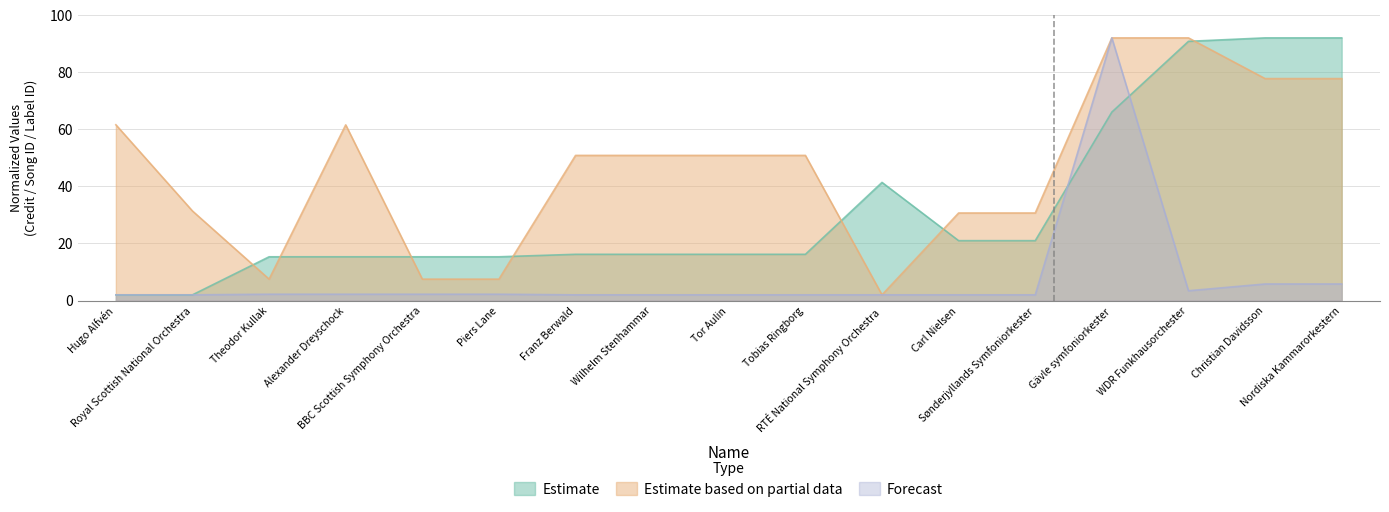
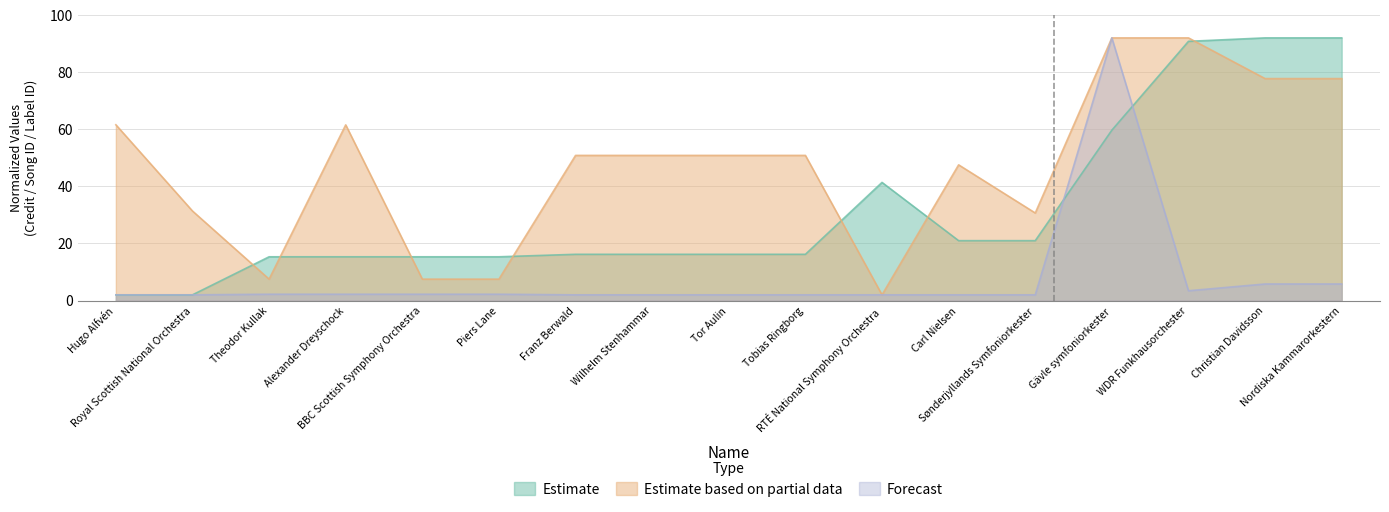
  {
    "Estimate": {
      "Theodor Kullak": 15,
      "Alexander Dreyschock": 15,
      "BBC Scottish Symphony Orchestra": 15,
      "Piers Lane": 15,
      "Franz Berwald": 16,
      "Wilhelm Stenhammar": 16,
      "Tor Aulin": 16,
      "Tobias Ringborg": 16,
      "RTÉ National Symphony Orchestra": 41,
      "Carl Nielsen": 21,
      "Sønderjyllands Symfoniorkester": 21,
-     "Gävle symfoniorkester": 66,
+     "Gävle symfoniorkester": 60,
      "WDR Funkhausorchester": 91,
      "Christian Davidsson": 92,
      "Nordiska Kammarorkestern": 92
    },
    "Estimate based on partial data": {
      "Hugo Alfvén": 62,
      "Royal Scottish National Orchestra": 31,
      "Theodor Kullak": 7,
      "Alexander Dreyschock": 62,
      "BBC Scottish Symphony Orchestra": 7,
      "Piers Lane": 7,
      "Franz Berwald": 51,
      "Wilhelm Stenhammar": 51,
      "Tor Aulin": 51,
      "Tobias Ringborg": 51,
-     "Carl Nielsen": 31,
+     "Carl Nielsen": 48,
      "Sønderjyllands Symfoniorkester": 31,
      "WDR Funkhausorchester": 92,
      "Christian Davidsson": 78,
      "Nordiska Kammarorkestern": 78
    },
    "Forecast": {
      "Theodor Kullak": 2,
      "Alexander Dreyschock": 2,
      "BBC Scottish Symphony Orchestra": 2,
      "Piers Lane": 2,
      "Franz Berwald": 2,
      "Wilhelm Stenhammar": 2,
      "Tor Aulin": 2,
      "Tobias Ringborg": 2,
      "Carl Nielsen": 2,
      "Sønderjyllands Symfoniorkester": 2,
      "WDR Funkhausorchester": 3,
      "Christian Davidsson": 6,
      "Nordiska Kammarorkestern": 6
    }
  }
